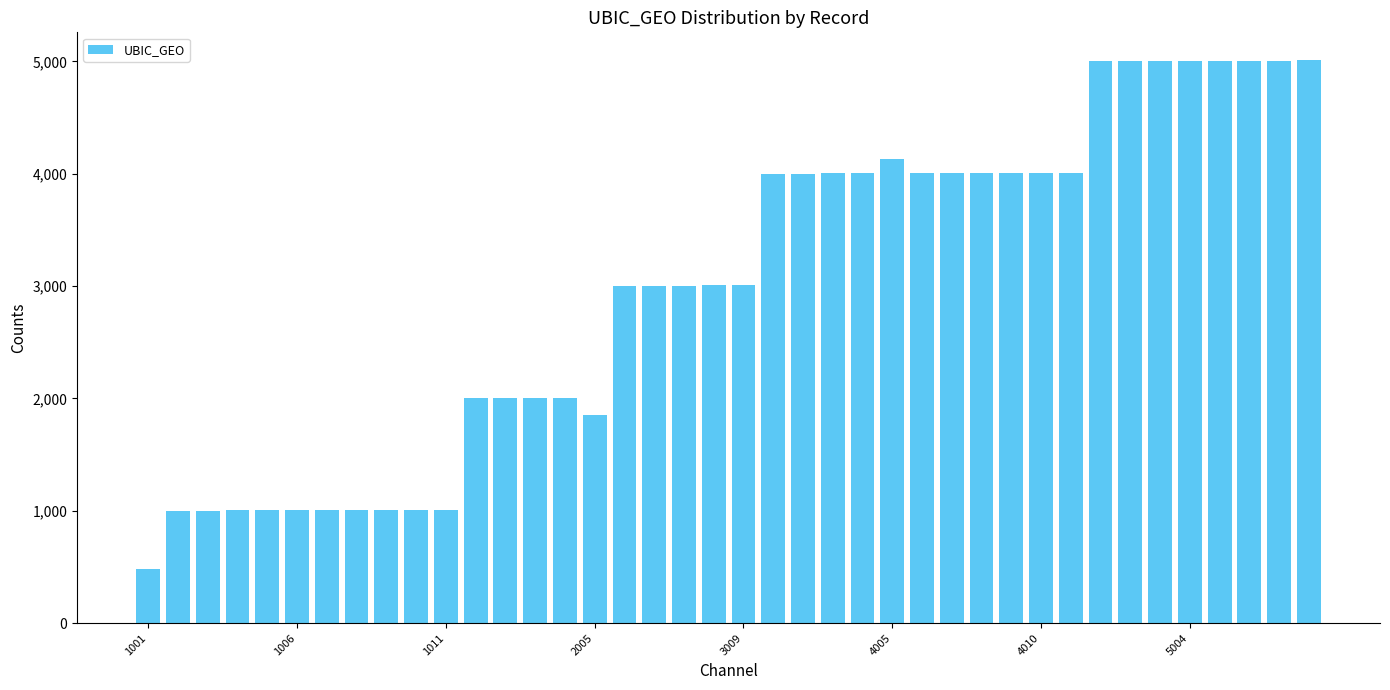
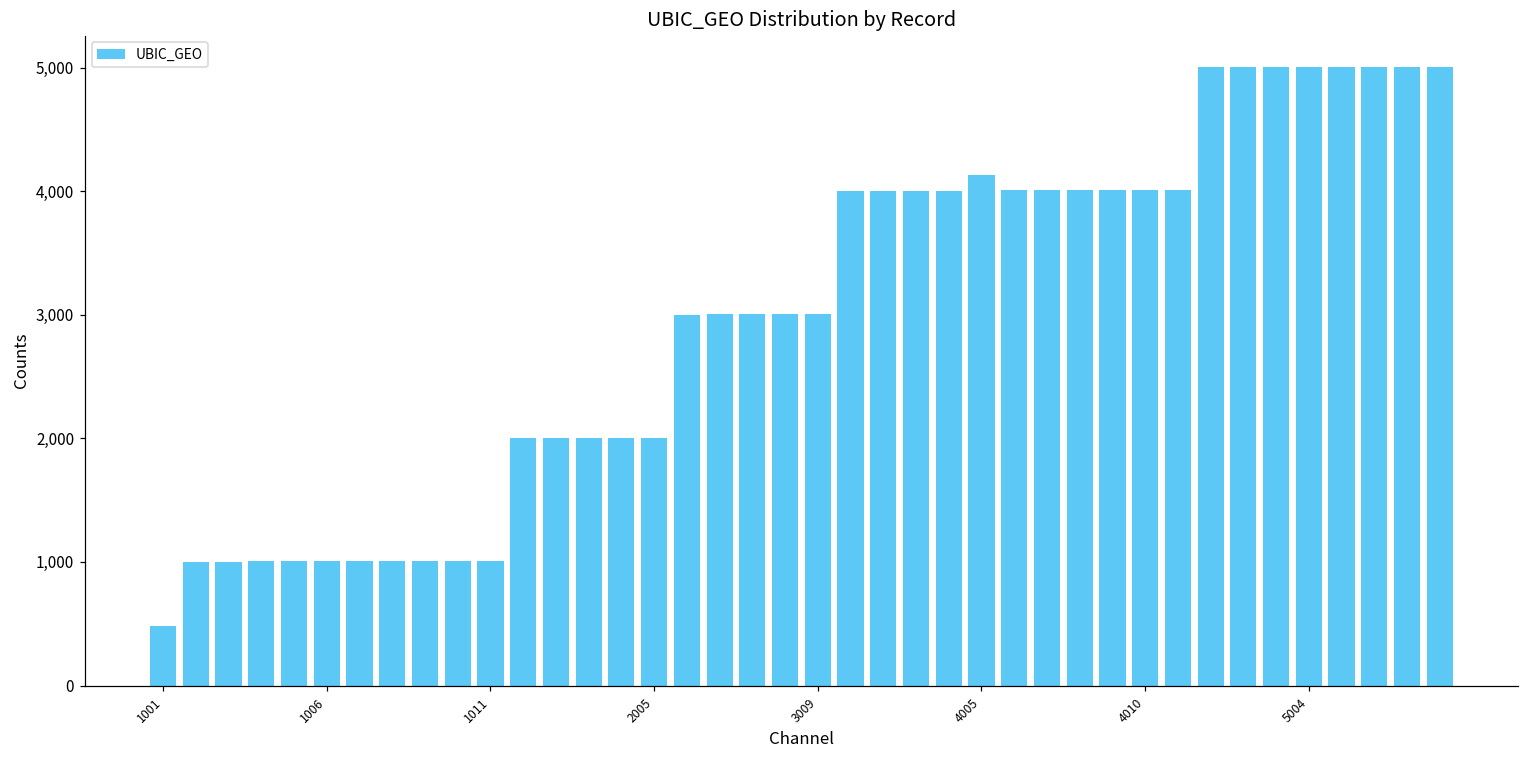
  {
    "1001": "480",
    "1006": "1,010",
    "1011": "1,010",
-   "2005": "1,850",
+   "2005": "2,010",
    "3009": "3,010",
    "4005": "4,130",
    "4010": "4,010",
    "5004": "5,000"
  }
